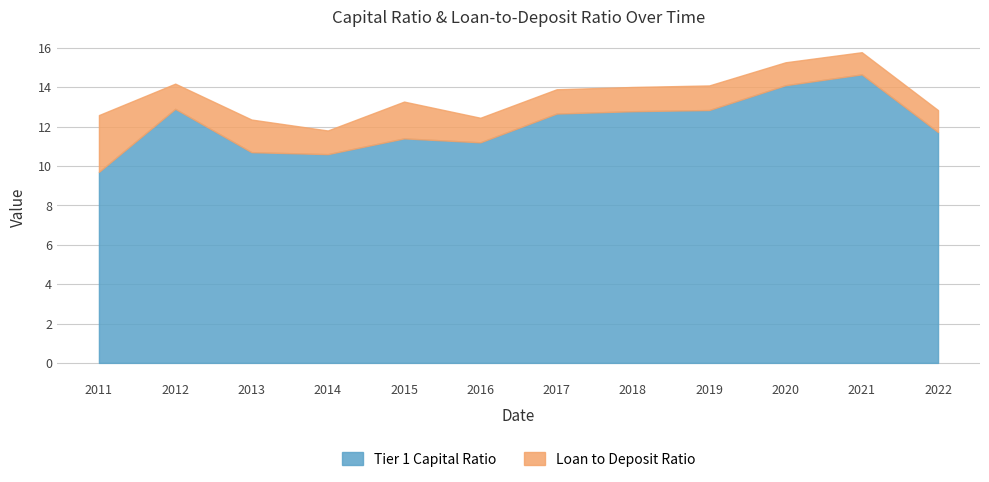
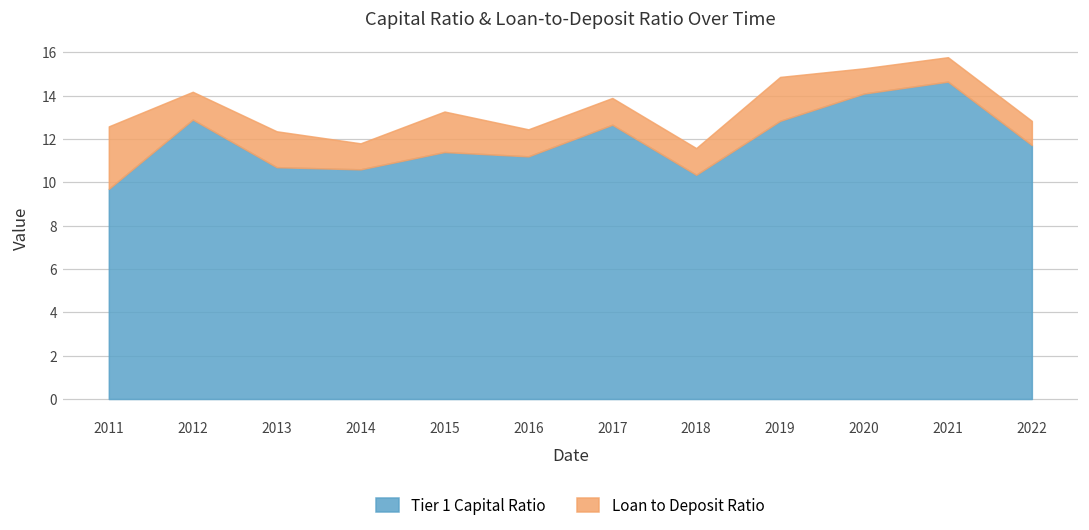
  {
    "Tier 1 Capital Ratio": {
      "2011": 9.7,
      "2012": 12.9,
      "2013": 10.7,
      "2014": 10.6,
      "2015": 11.4,
      "2016": 11.2,
      "2017": 12.7,
-     "2018": 12.8,
+     "2018": 10.4,
      "2019": 12.8,
      "2020": 14.1,
      "2021": 14.7,
      "2022": 11.7
    },
    "Loan to Deposit Ratio": {
      "2011": 2.9,
      "2012": 1.3,
      "2013": 1.7,
      "2014": 1.2,
      "2015": 1.9,
      "2016": 1.2,
      "2017": 1.2,
      "2018": 1.2,
-     "2019": 1.2,
+     "2019": 2.0,
      "2020": 1.2,
      "2021": 1.1,
      "2022": 1.1
    }
  }
